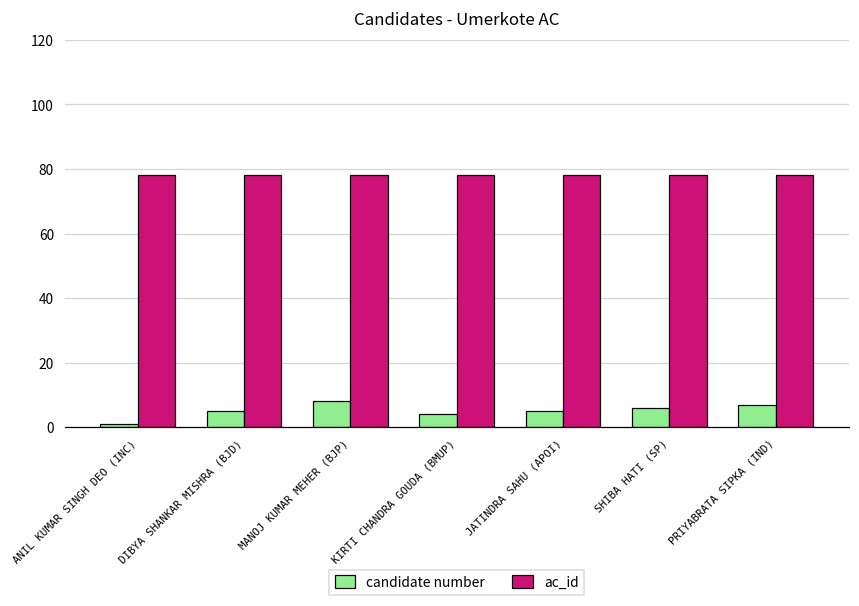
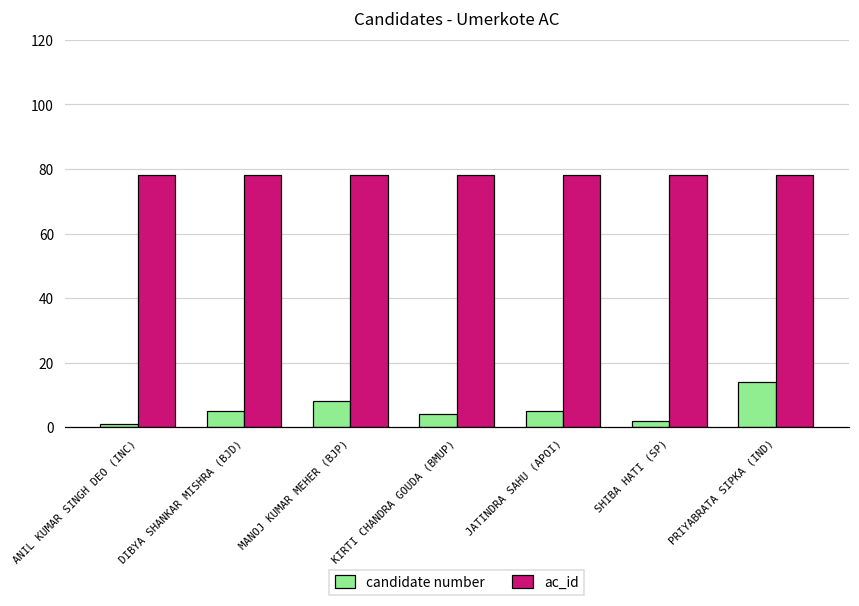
  {
    "candidate number": {
      "ANIL KUMAR SINGH DEO (INC)": 1,
      "DIBYA SHANKAR MISHRA (BJD)": 5,
      "MANOJ KUMAR MEHER (BJP)": 8,
      "KIRTI CHANDRA GOUDA (BMUP)": 4,
      "JATINDRA SAHU (APOI)": 5,
-     "SHIBA HATI (SP)": 6,
-     "PRIYABRATA SIPKA (IND)": 7
+     "SHIBA HATI (SP)": 2,
+     "PRIYABRATA SIPKA (IND)": 14
    },
    "ac_id": {
      "ANIL KUMAR SINGH DEO (INC)": 78,
      "DIBYA SHANKAR MISHRA (BJD)": 78,
      "MANOJ KUMAR MEHER (BJP)": 78,
      "KIRTI CHANDRA GOUDA (BMUP)": 78,
      "JATINDRA SAHU (APOI)": 78,
      "SHIBA HATI (SP)": 78,
      "PRIYABRATA SIPKA (IND)": 78
    }
  }
